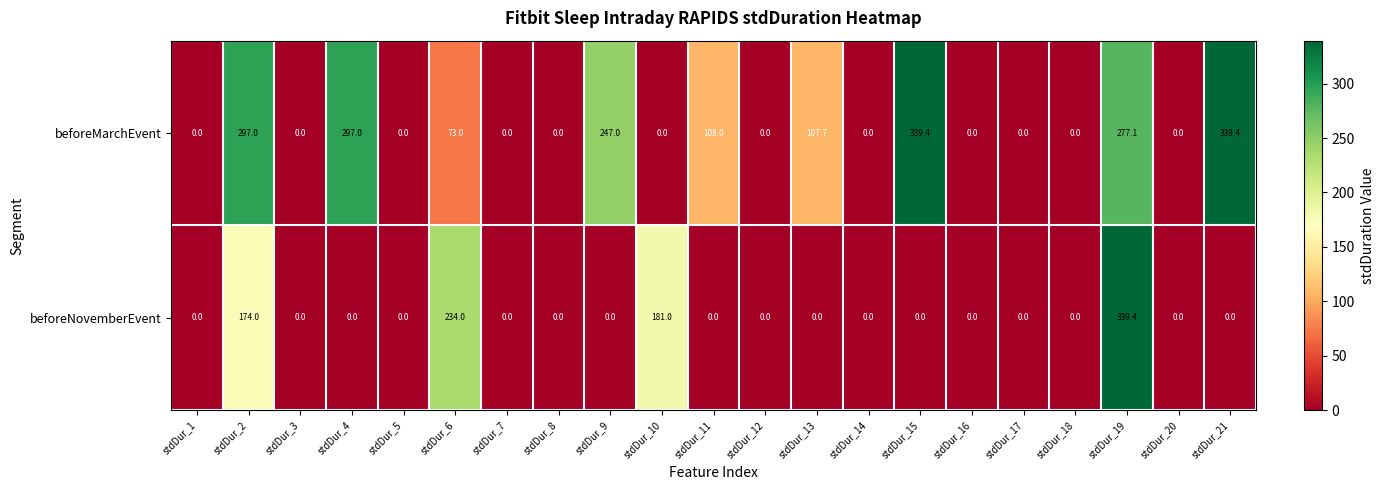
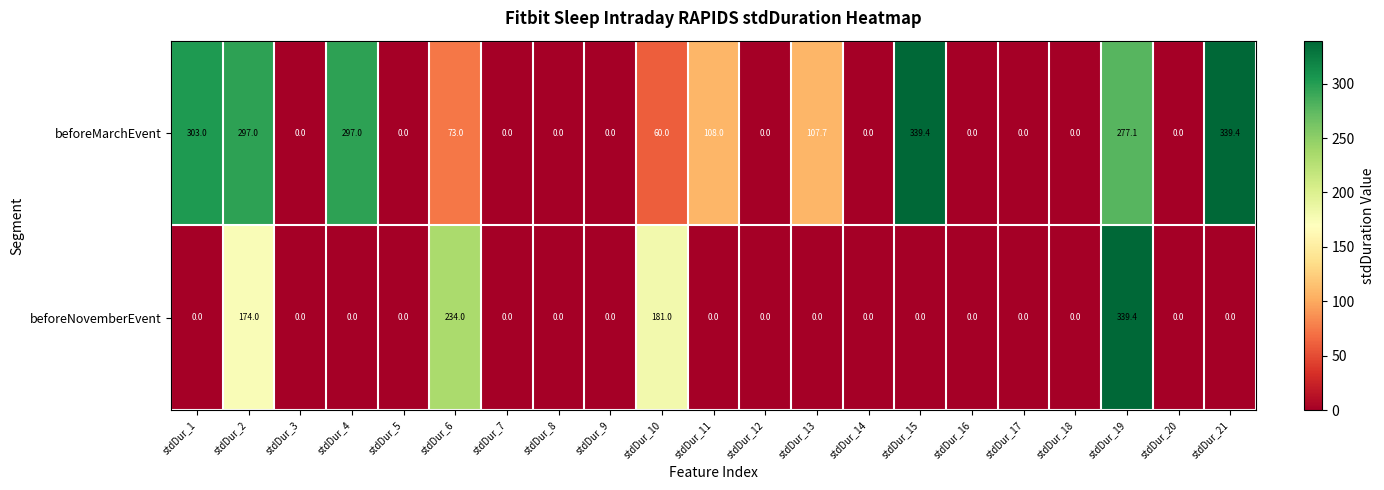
  {
    "beforeMarchEvent": {
-     "stdDur_1": 0.0,
+     "stdDur_1": 303.0,
      "stdDur_2": 297.0,
      "stdDur_3": 0.0,
      "stdDur_4": 297.0,
      "stdDur_5": 0.0,
      "stdDur_6": 73.0,
      "stdDur_7": 0.0,
      "stdDur_8": 0.0,
-     "stdDur_9": 247.0,
-     "stdDur_10": 0.0,
+     "stdDur_9": 0.0,
+     "stdDur_10": 60.0,
      "stdDur_11": 108.0,
      "stdDur_12": 0.0,
      "stdDur_13": 107.7,
      "stdDur_14": 0.0,
      "stdDur_15": 339.4,
      "stdDur_16": 0.0,
      "stdDur_17": 0.0,
      "stdDur_18": 0.0,
      "stdDur_19": 277.1,
      "stdDur_20": 0.0,
      "stdDur_21": 339.4
    },
    "beforeNovemberEvent": {
      "stdDur_1": 0.0,
      "stdDur_2": 174.0,
      "stdDur_3": 0.0,
      "stdDur_4": 0.0,
      "stdDur_5": 0.0,
      "stdDur_6": 234.0,
      "stdDur_7": 0.0,
      "stdDur_8": 0.0,
      "stdDur_9": 0.0,
      "stdDur_10": 181.0,
      "stdDur_11": 0.0,
      "stdDur_12": 0.0,
      "stdDur_13": 0.0,
      "stdDur_14": 0.0,
      "stdDur_15": 0.0,
      "stdDur_16": 0.0,
      "stdDur_17": 0.0,
      "stdDur_18": 0.0,
      "stdDur_19": 339.4,
      "stdDur_20": 0.0,
      "stdDur_21": 0.0
    }
  }
